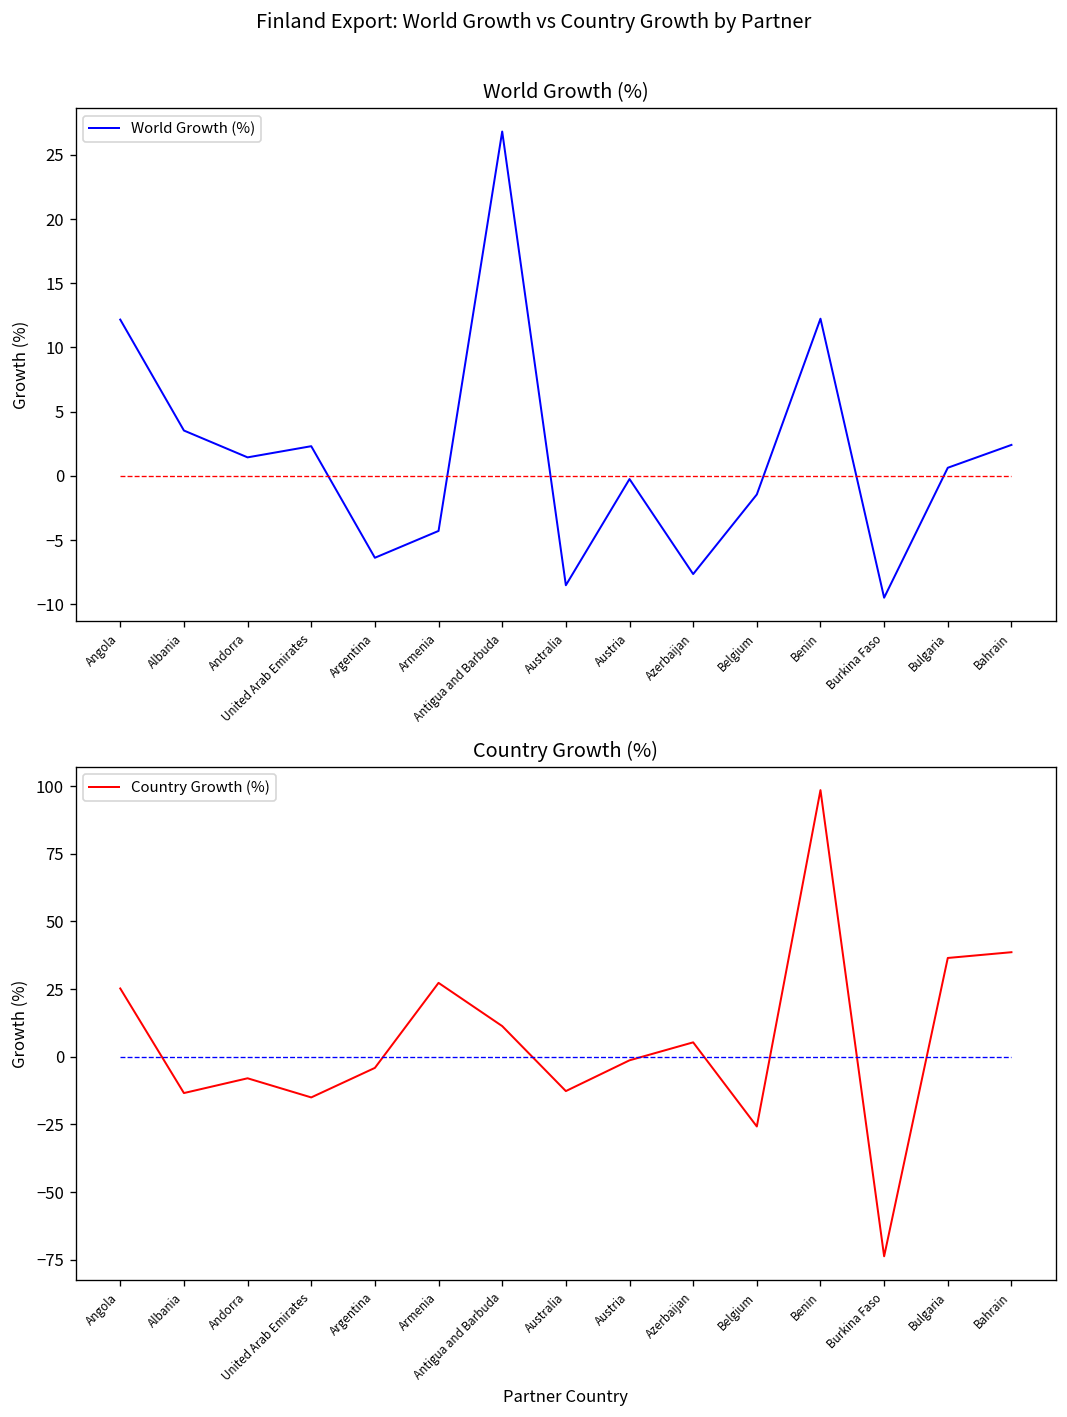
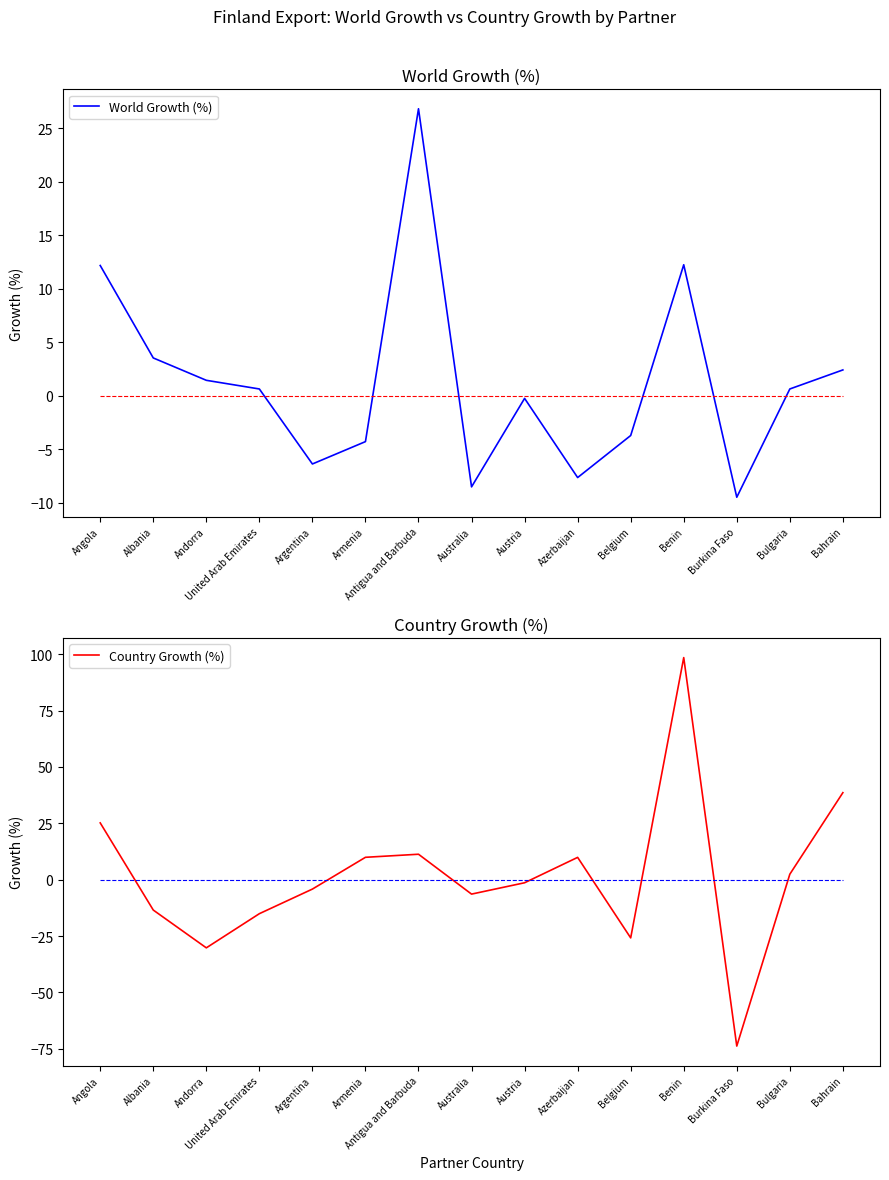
  {
    "World Growth (%)": {
      "World Growth (%)": {
        "Angola": 12.2,
        "Albania": 3.5,
        "Andorra": 1.4,
-       "United Arab Emirates": 2.3,
+       "United Arab Emirates": 0.6,
        "Argentina": -6.4,
        "Armenia": -4.3,
        "Antigua and Barbuda": 26.8,
        "Australia": -8.5,
        "Austria": -0.3,
        "Azerbaijan": -7.7,
-       "Belgium": -1.5,
+       "Belgium": -3.7,
        "Benin": 12.2,
        "Burkina Faso": -9.5,
        "Bulgaria": 0.6,
        "Bahrain": 2.4
      }
    },
    "Country Growth (%)": {
      "Country Growth (%)": {
        "Angola": 25,
        "Albania": -13,
-       "Andorra": -8,
+       "Andorra": -30,
        "United Arab Emirates": -15,
        "Argentina": -4,
-       "Armenia": 27,
+       "Armenia": 10,
        "Antigua and Barbuda": 11,
-       "Australia": -13,
+       "Australia": -6,
        "Austria": -1,
-       "Azerbaijan": 5,
+       "Azerbaijan": 10,
        "Belgium": -26,
        "Benin": 99,
        "Burkina Faso": -74,
-       "Bulgaria": 36,
+       "Bulgaria": 2,
        "Bahrain": 39
      }
    }
  }
